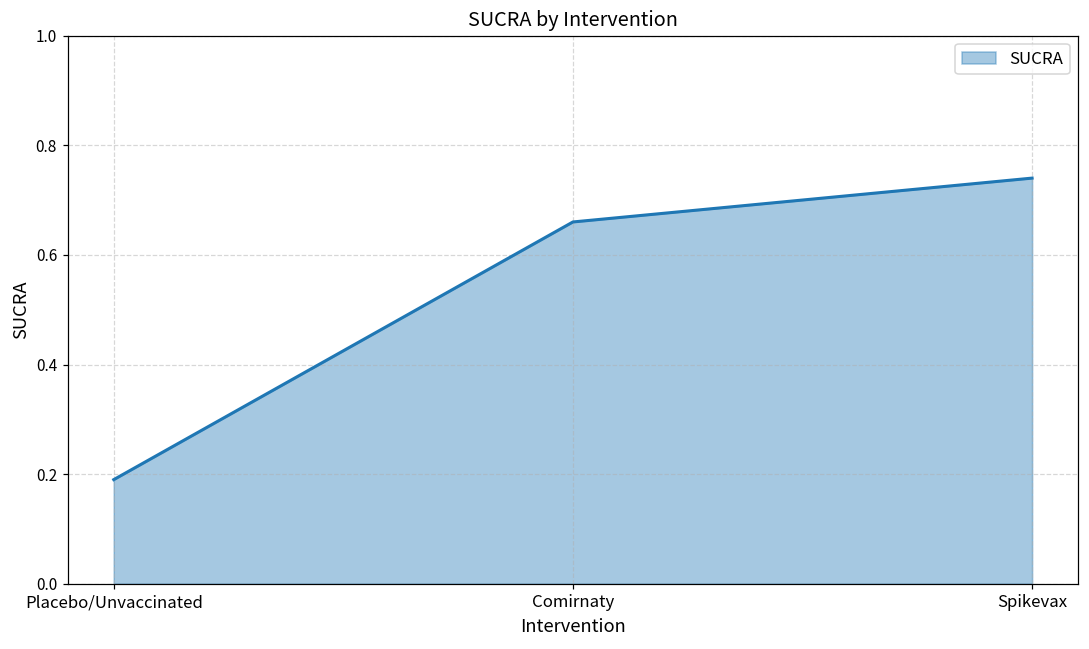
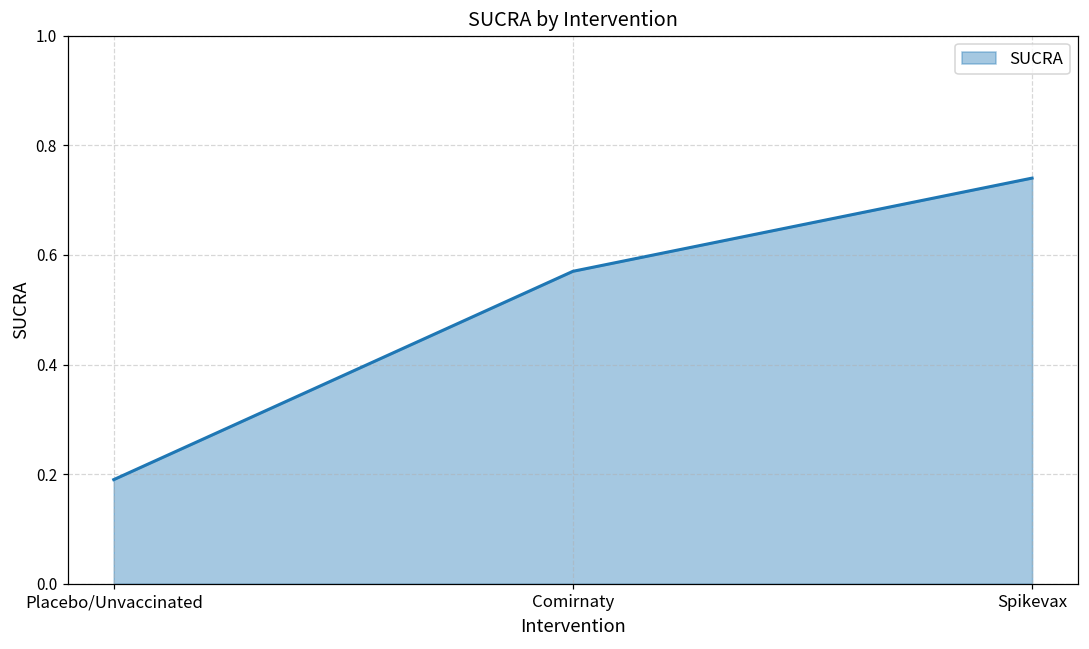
  {
    "Placebo/Unvaccinated": 0.19,
-   "Comirnaty": 0.66,
+   "Comirnaty": 0.57,
    "Spikevax": 0.74
  }
